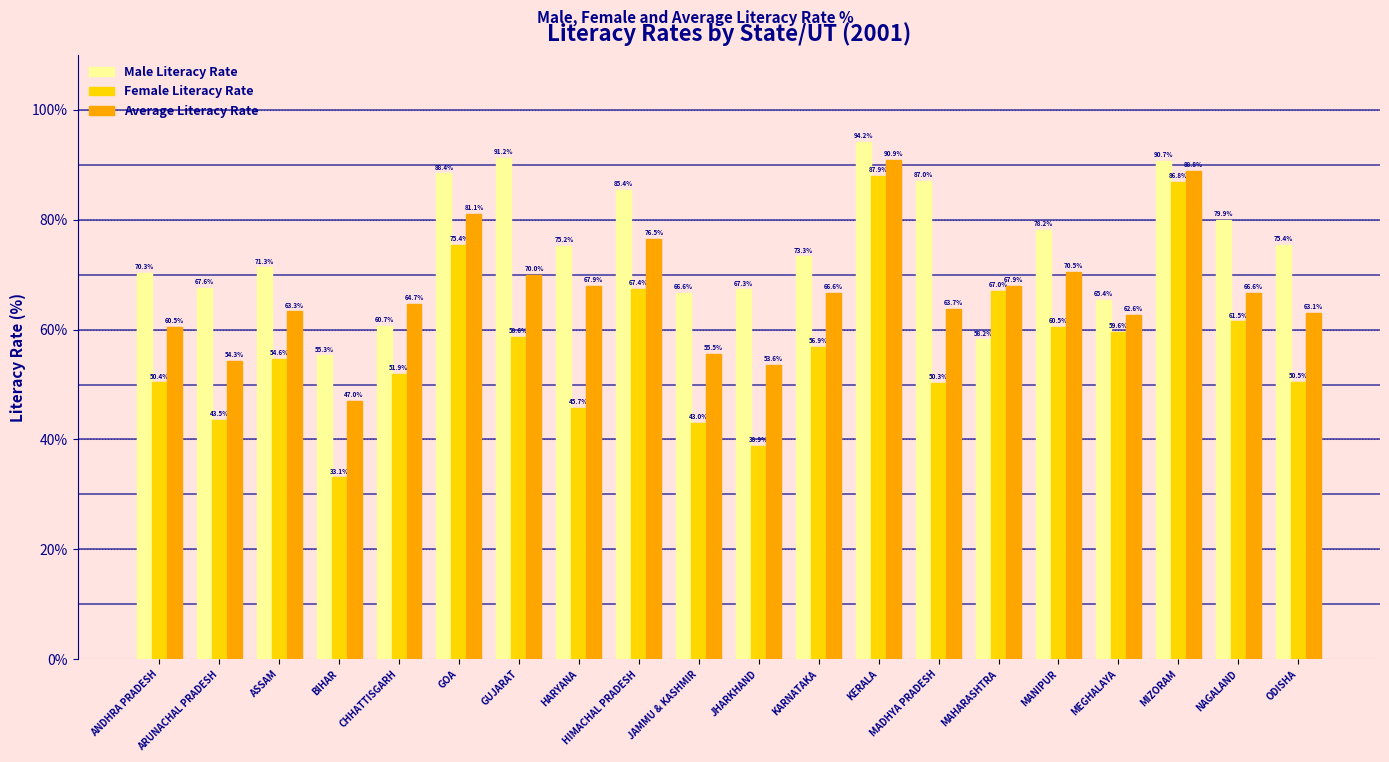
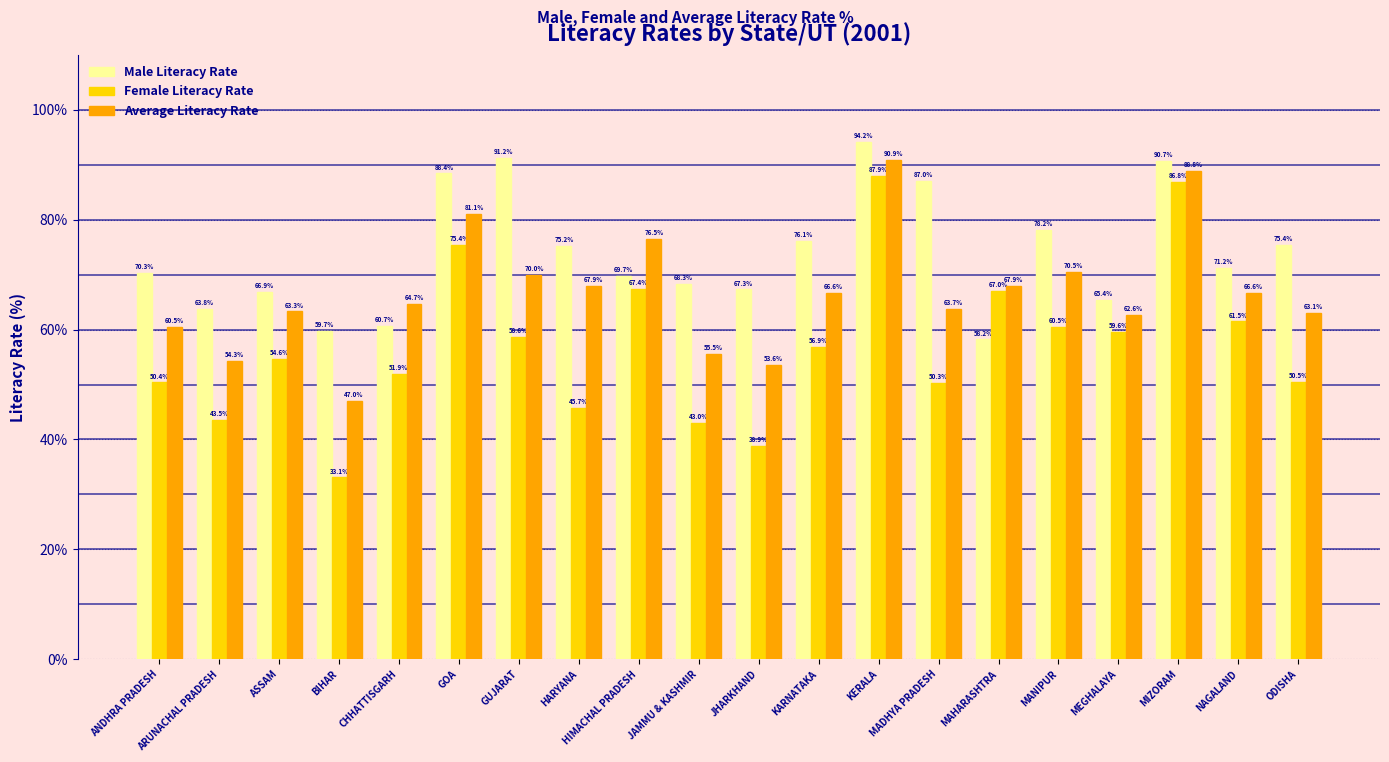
  {
    "Male Literacy Rate": {
      "ANDHRA PRADESH": "70.3%",
-     "ARUNACHAL PRADESH": "67.6%",
-     "ASSAM": "71.3%",
-     "BIHAR": "55.3%",
+     "ARUNACHAL PRADESH": "63.8%",
+     "ASSAM": "66.9%",
+     "BIHAR": "59.7%",
      "CHHATTISGARH": "60.7%",
      "GOA": "88.4%",
      "GUJARAT": "91.2%",
      "HARYANA": "75.2%",
-     "HIMACHAL PRADESH": "85.4%",
-     "JAMMU & KASHMIR": "66.6%",
+     "HIMACHAL PRADESH": "69.7%",
+     "JAMMU & KASHMIR": "68.3%",
      "JHARKHAND": "67.3%",
-     "KARNATAKA": "73.3%",
+     "KARNATAKA": "76.1%",
      "KERALA": "94.2%",
      "MADHYA PRADESH": "87.0%",
      "MAHARASHTRA": "58.2%",
      "MANIPUR": "78.2%",
      "MEGHALAYA": "65.4%",
      "MIZORAM": "90.7%",
-     "NAGALAND": "79.9%",
+     "NAGALAND": "71.2%",
      "ODISHA": "75.4%"
    }
  }
